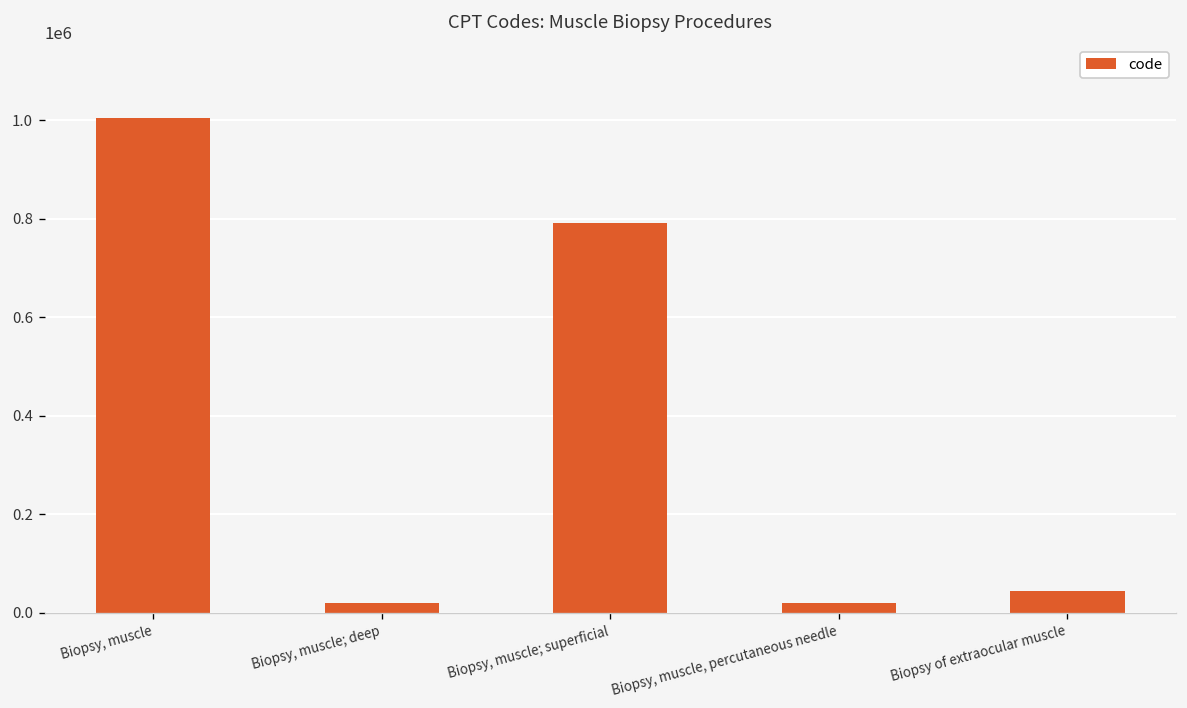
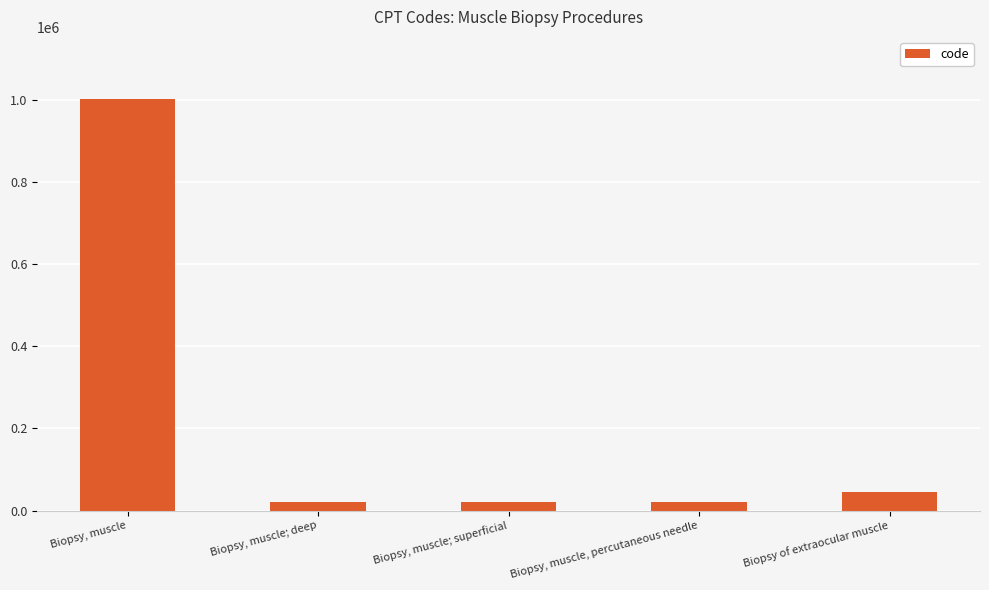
  {
    "Biopsy, muscle": 1000000,
    "Biopsy, muscle; deep": 20000,
-   "Biopsy, muscle; superficial": 790000,
+   "Biopsy, muscle; superficial": 20000,
    "Biopsy, muscle, percutaneous needle": 20000,
    "Biopsy of extraocular muscle": 40000
  }
